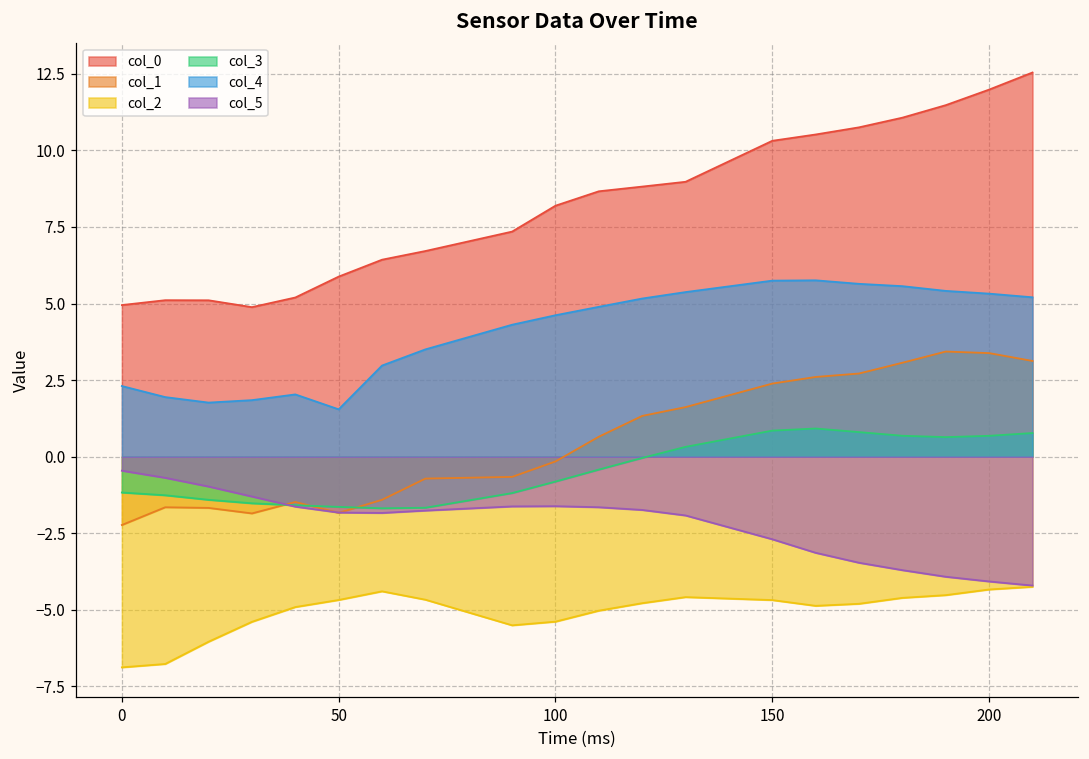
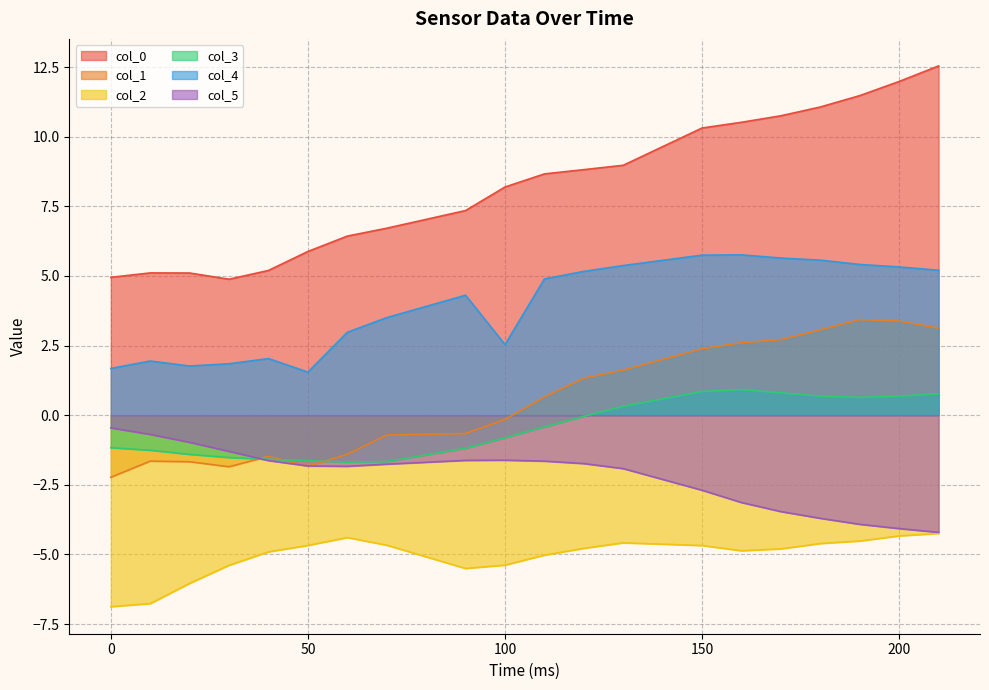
  {
    "col_4": {
-     "0": 2.3,
+     "0": 1.7,
      "50": 1.5,
-     "100": 4.6,
+     "100": 2.5,
      "150": 5.7,
      "200": 5.3
    }
  }
